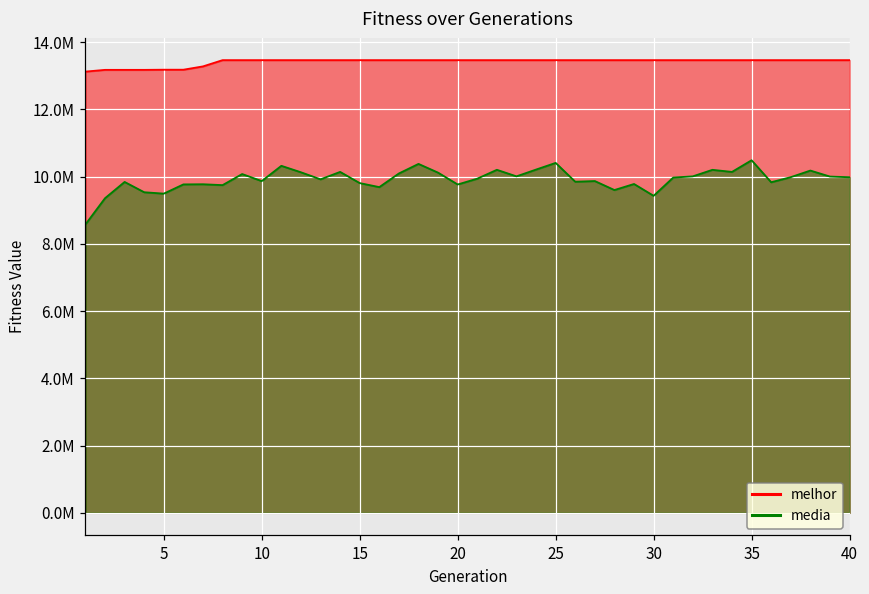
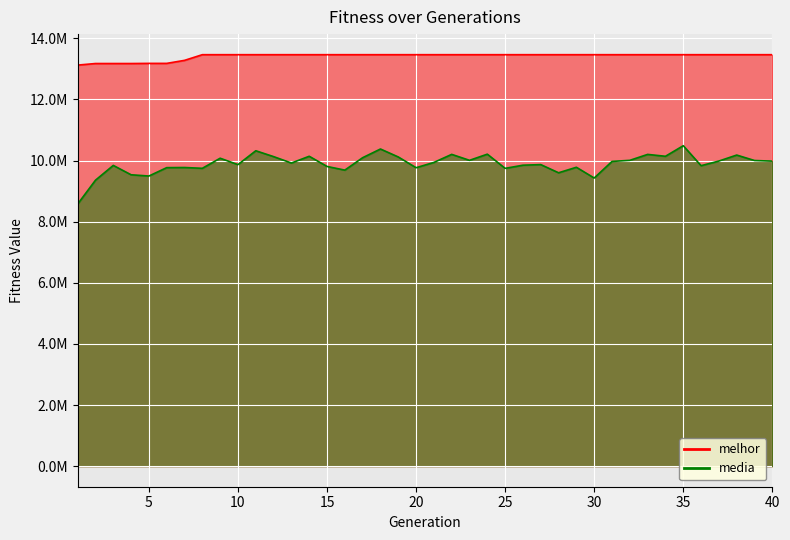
  {
    "melhor": {
      "5": 13200000,
      "10": 13500000,
      "15": 13500000,
      "20": 13500000,
      "25": 13500000,
      "30": 13500000,
      "35": 13500000,
      "40": 13500000
    },
    "media": {
      "5": 9500000,
      "10": 9900000,
      "15": 9800000,
      "20": 9800000,
-     "25": 10400000,
+     "25": 9700000,
      "30": 9400000,
      "35": 10500000,
      "40": 10000000
    }
  }
